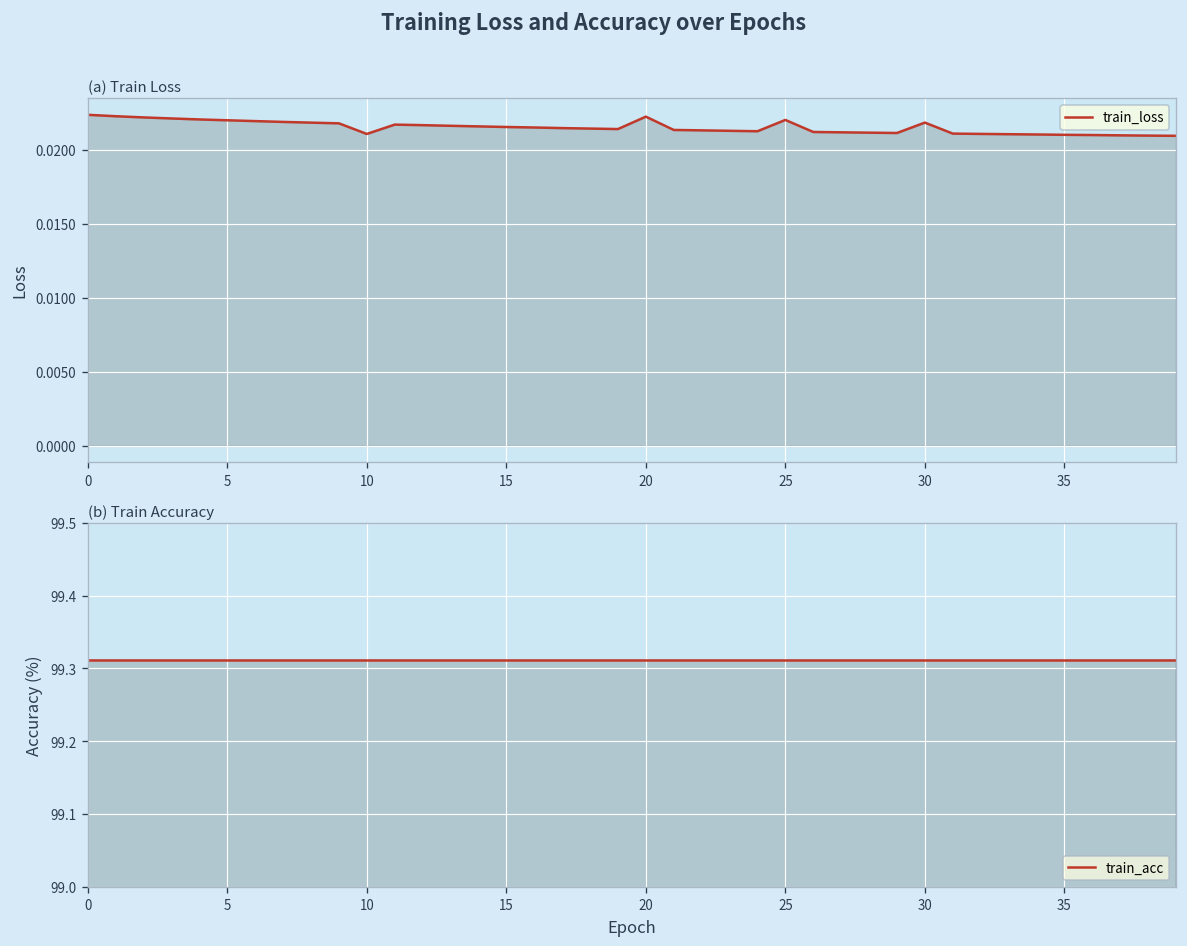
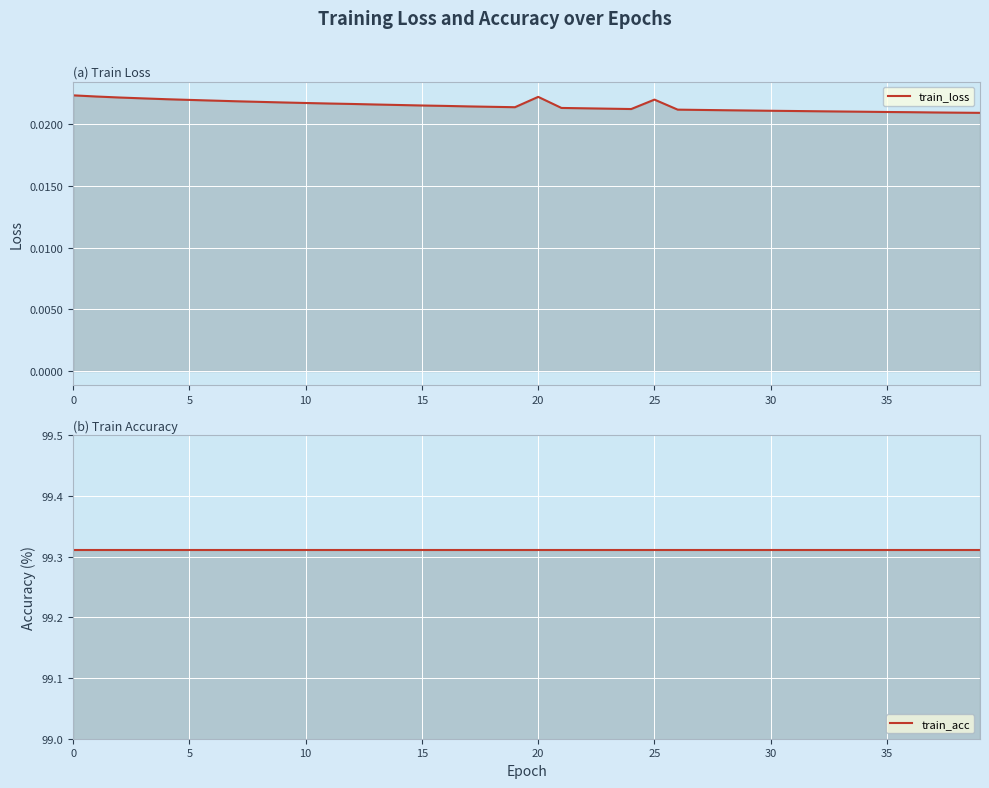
  {
    "(a) Train Loss": {
      "0": 0.0224,
      "5": 0.0220,
-     "10": 0.0211,
+     "10": 0.0217,
      "15": 0.0215,
      "20": 0.0222,
      "25": 0.0220,
-     "30": 0.0218,
+     "30": 0.0211,
      "35": 0.0210
    },
    "(b) Train Accuracy": {
      "0": 99.31,
      "5": 99.31,
      "10": 99.31,
      "15": 99.31,
      "20": 99.31,
      "25": 99.31,
      "30": 99.31,
      "35": 99.31
    }
  }
